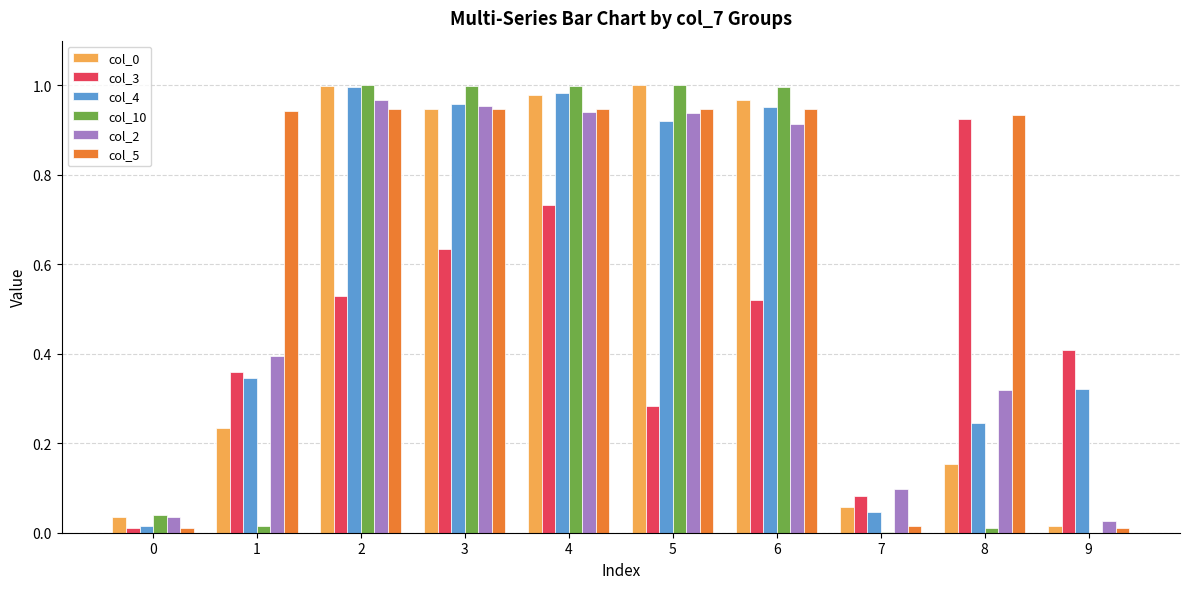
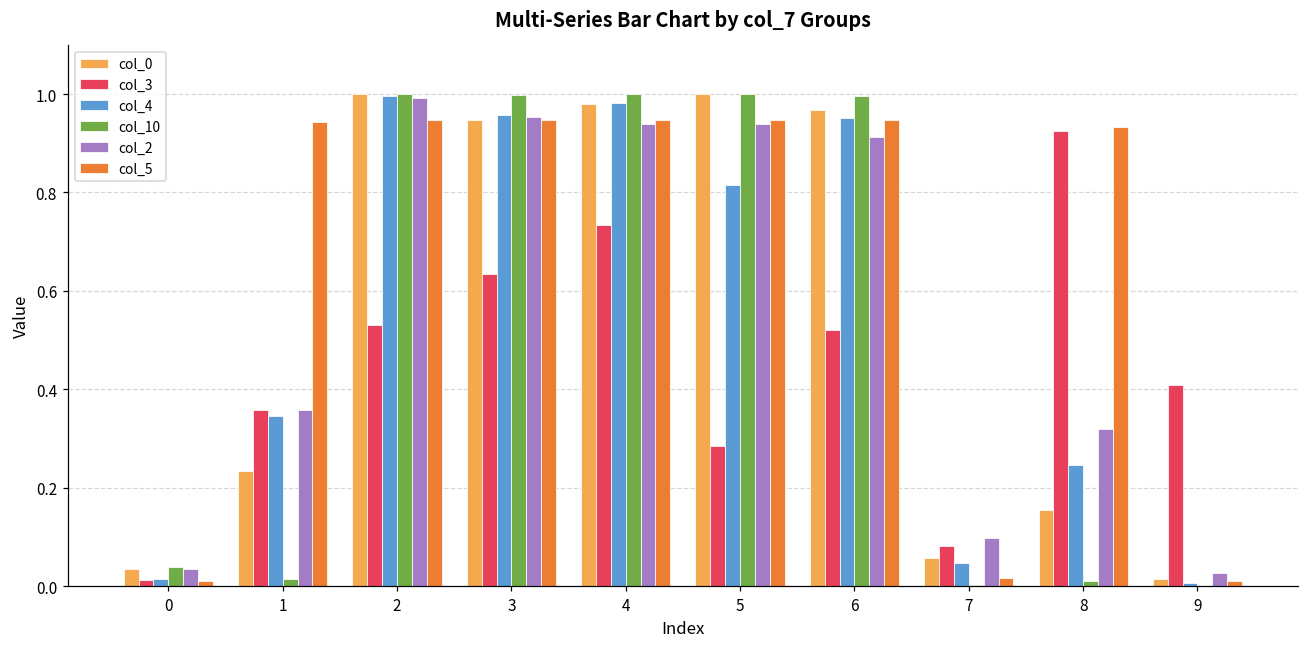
  {
    "col_3": {
      "0": 0.01,
      "1": 0.36,
      "2": 0.53,
      "3": 0.63,
      "4": 0.73,
      "5": 0.28,
      "6": 0.52,
      "7": 0.08,
      "8": 0.93,
      "9": 0.41
    },
    "col_4": {
      "0": 0.01,
      "1": 0.35,
      "2": 1.00,
      "3": 0.96,
      "4": 0.98,
-     "5": 0.92,
+     "5": 0.82,
      "6": 0.95,
      "7": 0.05,
      "8": 0.25,
-     "9": 0.32
+     "9": 0.01
    },
    "col_10": {
      "0": 0.04,
      "1": 0.01,
      "2": 1.00,
      "3": 1.00,
      "4": 1.00,
      "5": 1.00,
      "6": 1.00,
      "8": 0.01
    },
    "col_2": {
      "0": 0.03,
-     "1": 0.40,
-     "2": 0.97,
+     "1": 0.36,
+     "2": 0.99,
      "3": 0.95,
      "4": 0.94,
      "5": 0.94,
      "6": 0.91,
      "7": 0.10,
      "8": 0.32,
      "9": 0.03
    }
  }
